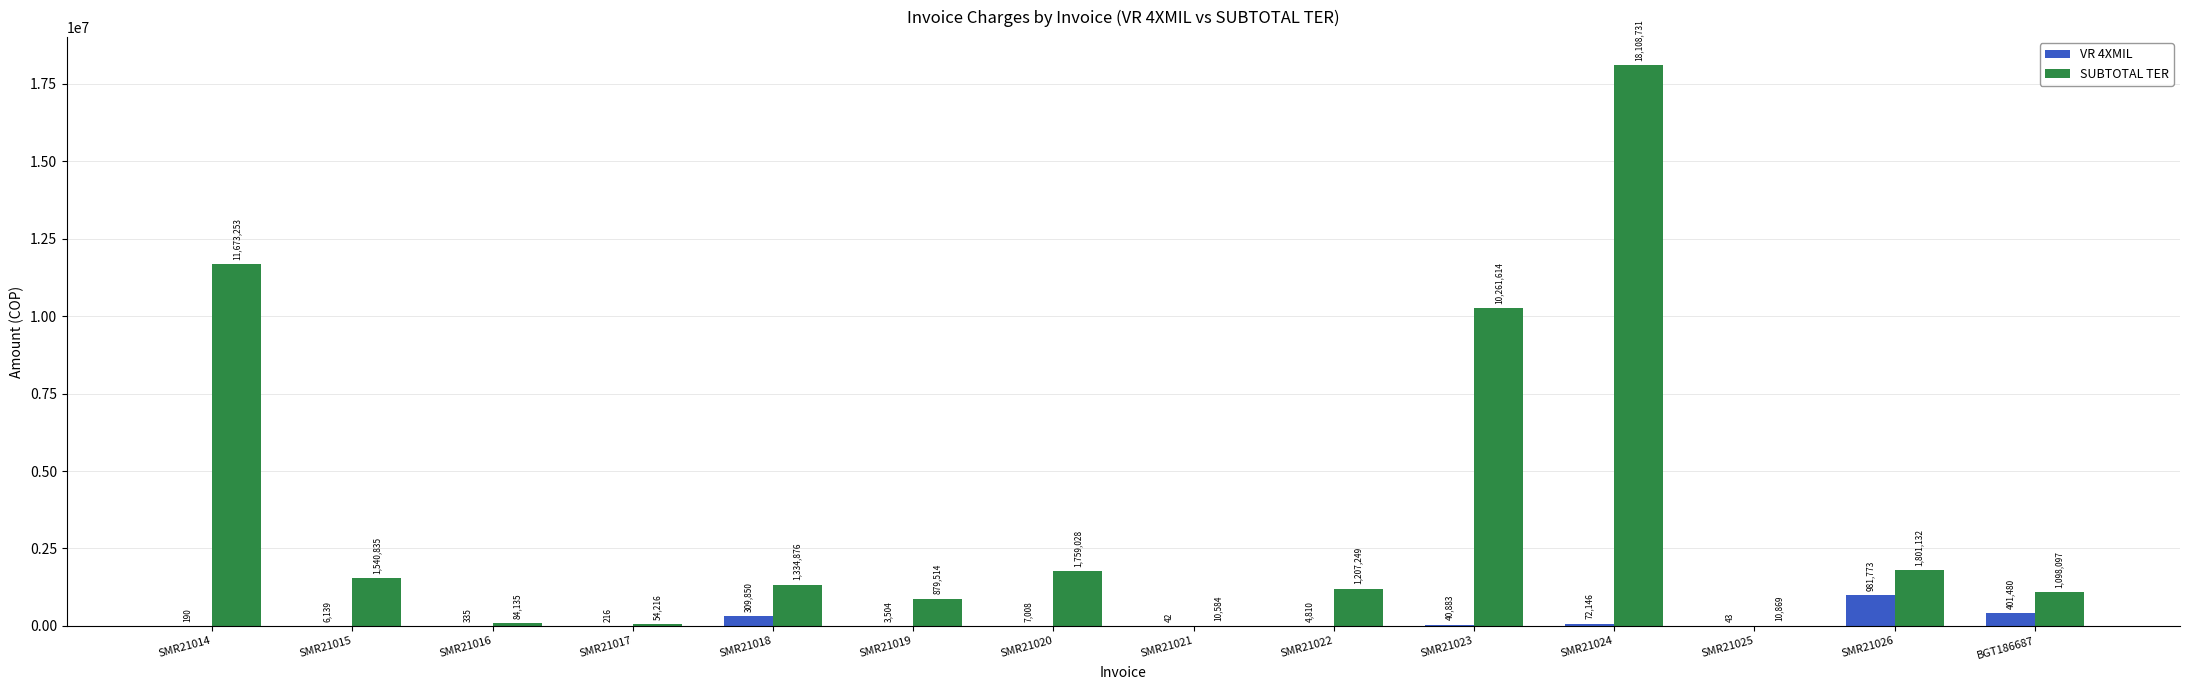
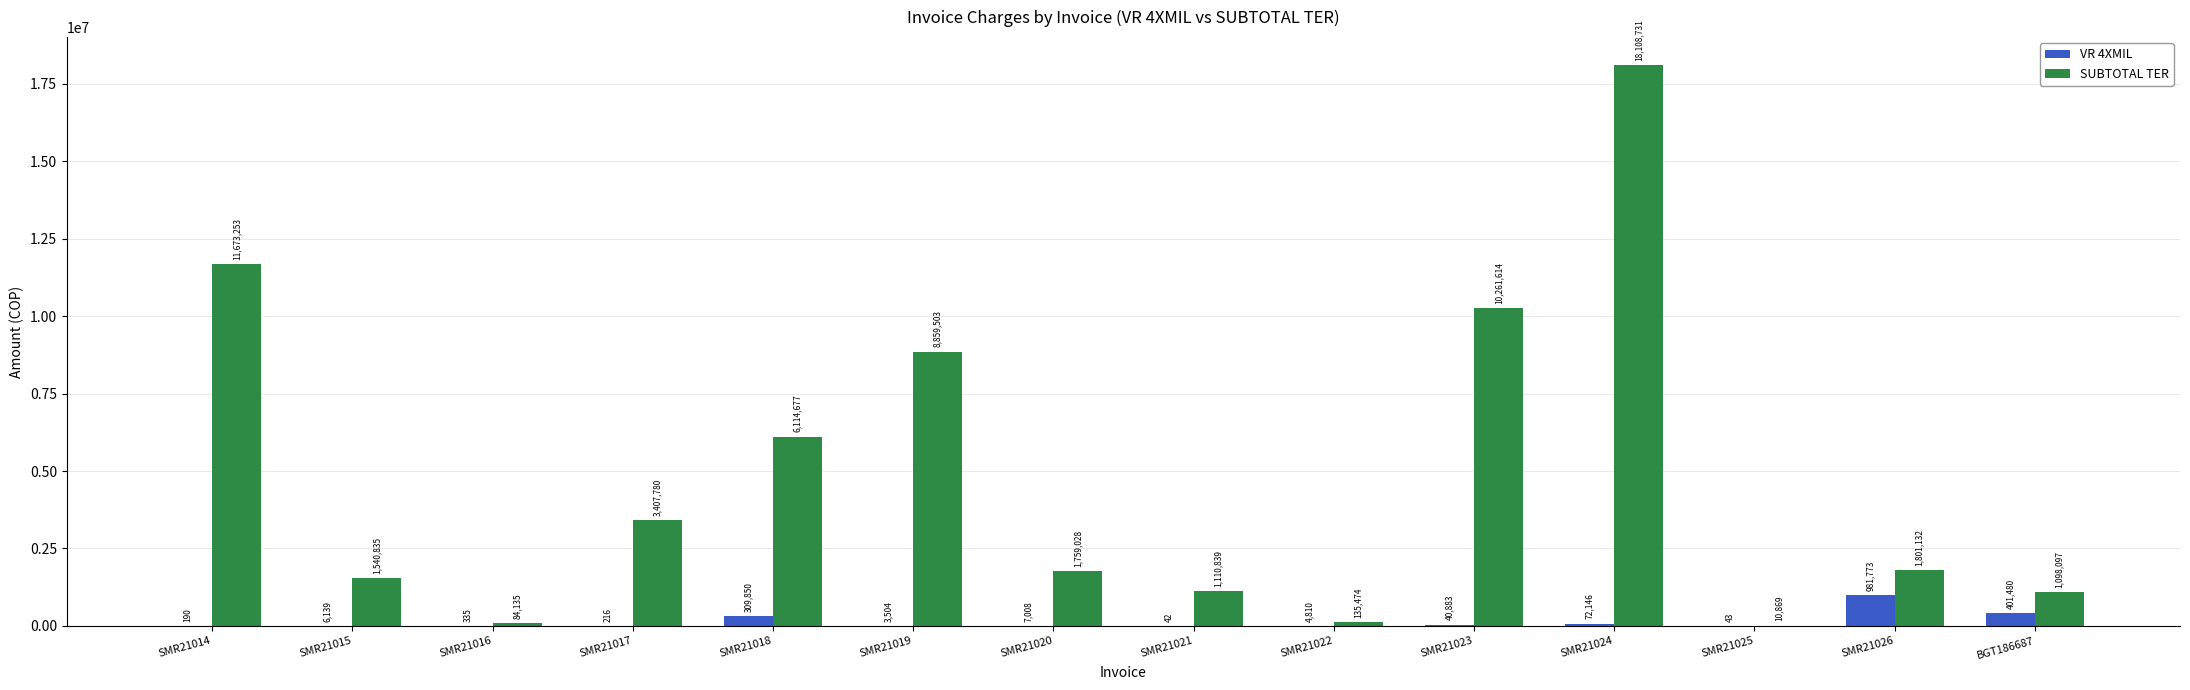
  {
    "VR 4XMIL": {
      "SMR21014": "190",
      "SMR21015": "6,139",
      "SMR21016": "335",
      "SMR21017": "216",
      "SMR21018": "309,850",
      "SMR21019": "3,504",
      "SMR21020": "7,008",
      "SMR21021": "42",
      "SMR21022": "4,810",
      "SMR21023": "40,883",
      "SMR21024": "72,146",
      "SMR21025": "43",
      "SMR21026": "981,773",
      "BGT186687": "401,480"
    },
    "SUBTOTAL TER": {
      "SMR21014": "11,673,253",
      "SMR21015": "1,540,835",
      "SMR21016": "84,135",
-     "SMR21017": "54,216",
-     "SMR21018": "1,334,876",
-     "SMR21019": "879,514",
+     "SMR21017": "3,407,780",
+     "SMR21018": "6,114,677",
+     "SMR21019": "8,859,503",
      "SMR21020": "1,759,028",
-     "SMR21021": "10,584",
-     "SMR21022": "1,207,249",
+     "SMR21021": "1,110,839",
+     "SMR21022": "135,474",
      "SMR21023": "10,261,614",
      "SMR21024": "18,108,731",
      "SMR21025": "10,869",
      "SMR21026": "1,801,132",
      "BGT186687": "1,098,097"
    }
  }
